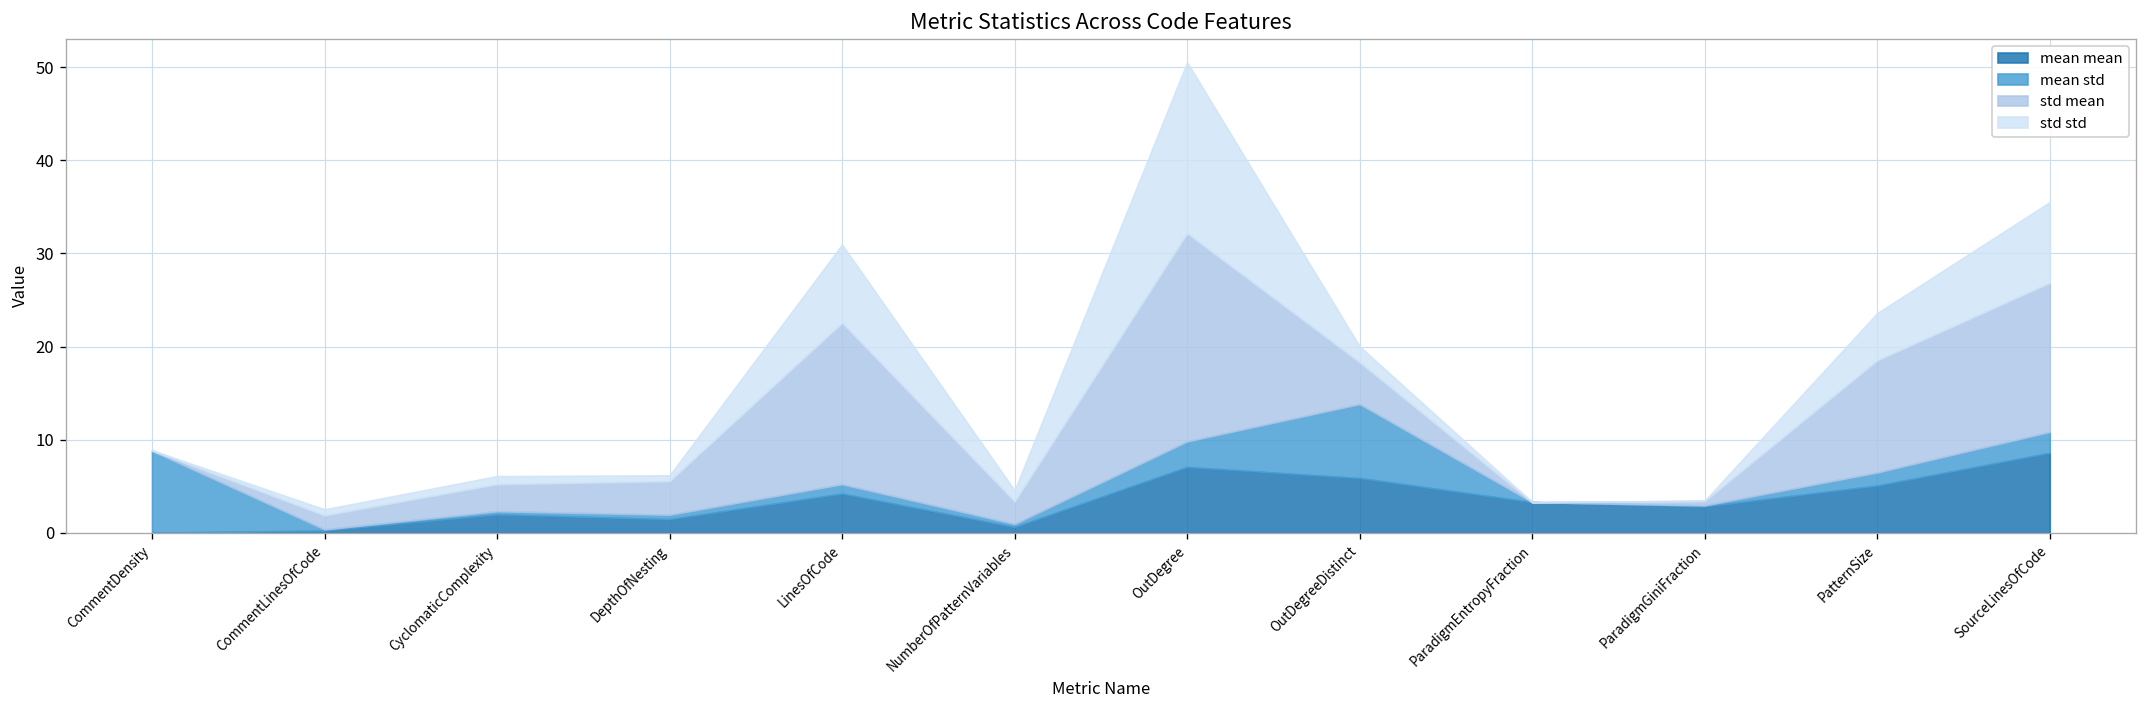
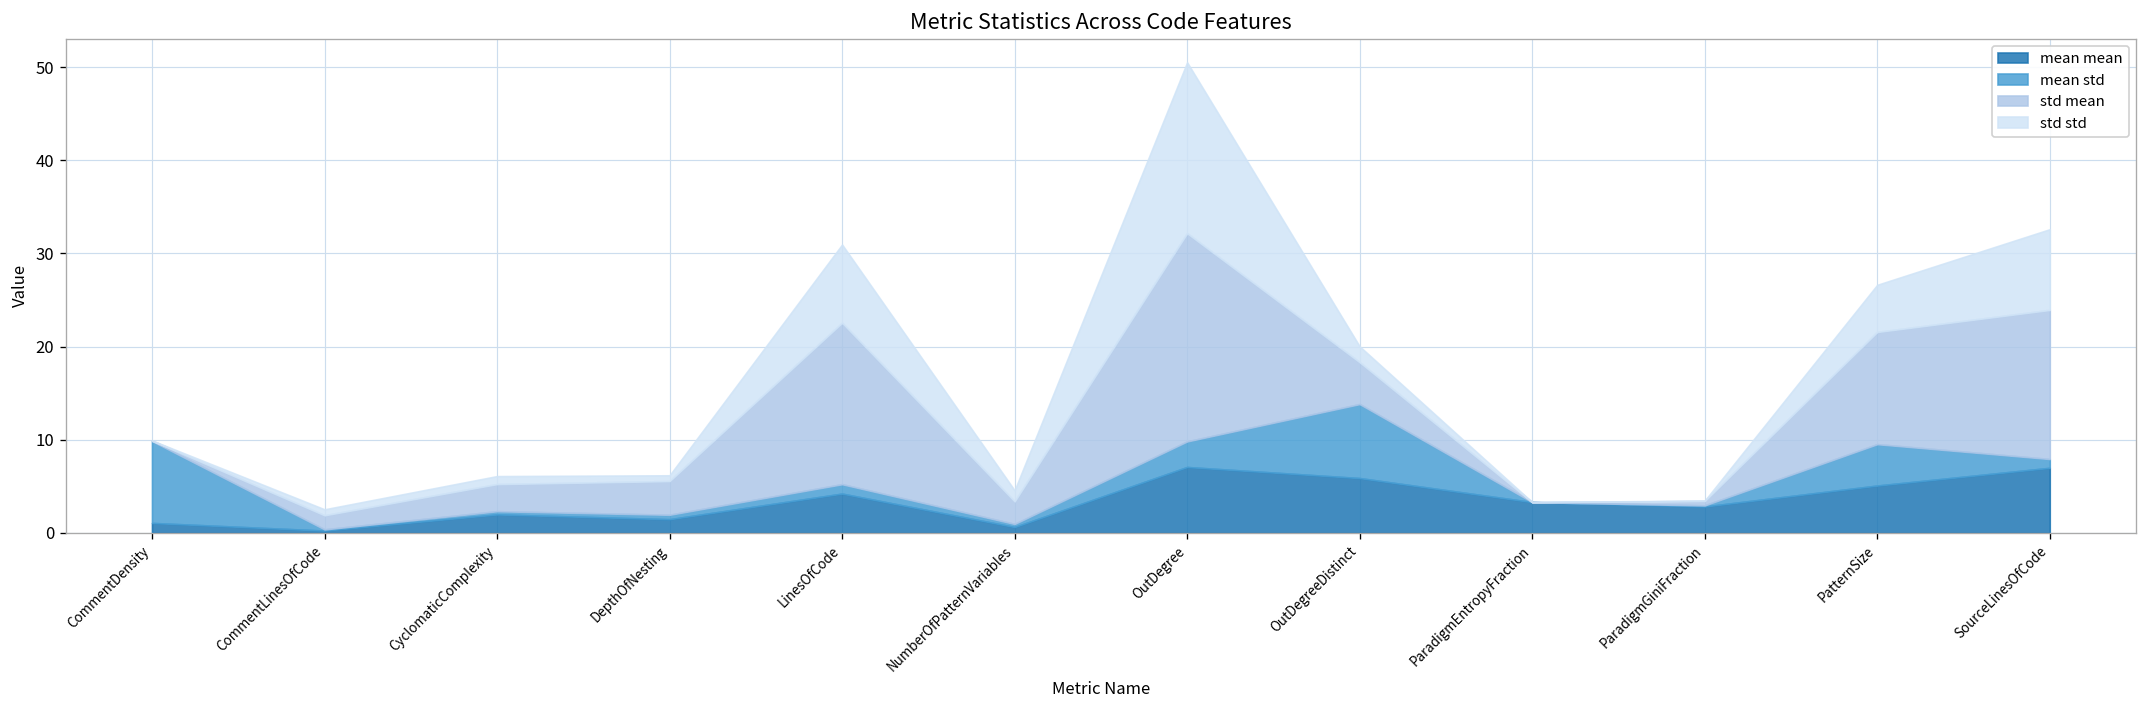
  {
    "mean mean": {
-     "CommentDensity": 0,
+     "CommentDensity": 1,
      "CyclomaticComplexity": 2,
      "DepthOfNesting": 1,
      "LinesOfCode": 4,
      "NumberOfPatternVariables": 1,
      "OutDegree": 7,
      "OutDegreeDistinct": 6,
      "PatternSize": 5,
-     "SourceLinesOfCode": 9
+     "SourceLinesOfCode": 7
    },
    "mean std": {
      "CyclomaticComplexity": 0,
      "DepthOfNesting": 0,
      "LinesOfCode": 1,
      "NumberOfPatternVariables": 0,
      "OutDegree": 3,
      "OutDegreeDistinct": 8,
-     "PatternSize": 1,
-     "SourceLinesOfCode": 2
+     "PatternSize": 4,
+     "SourceLinesOfCode": 1
    }
  }
